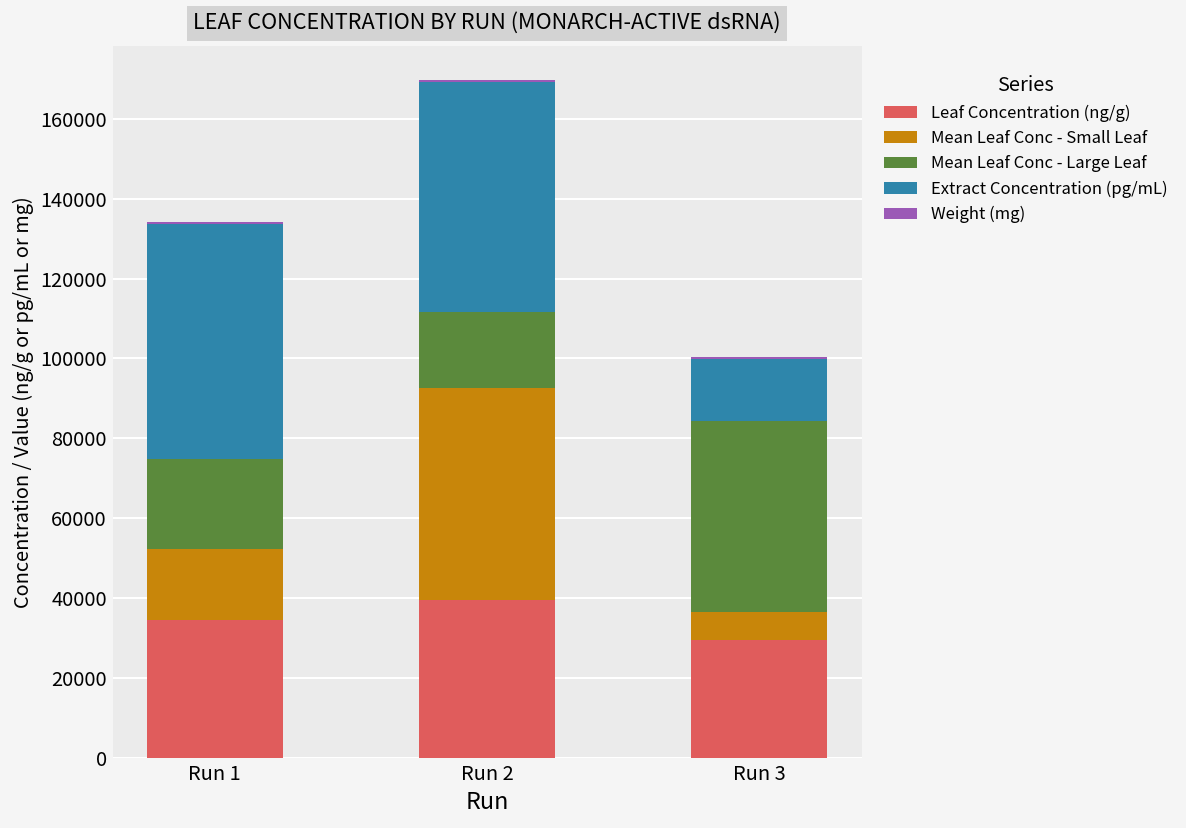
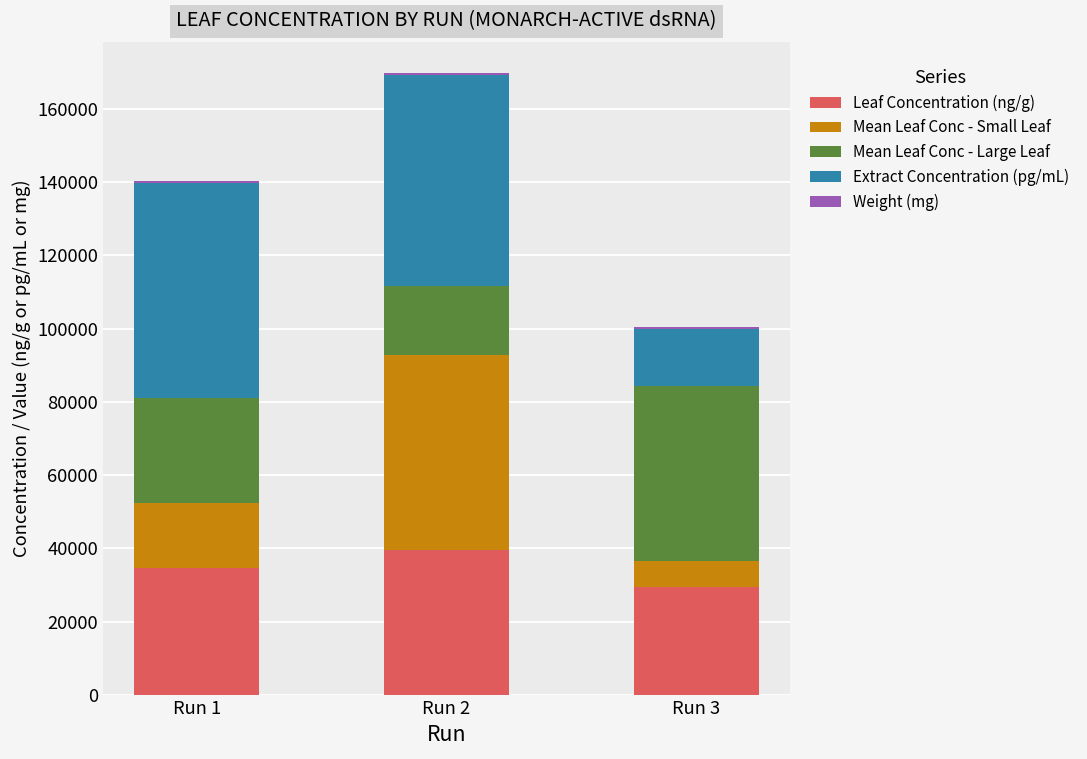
  {
    "Leaf Concentration (ng/g)": {
      "Run 1": 34000,
      "Run 2": 40000,
      "Run 3": 29000
    },
    "Mean Leaf Conc - Small Leaf": {
      "Run 1": 18000,
      "Run 2": 53000,
      "Run 3": 7000
    },
    "Mean Leaf Conc - Large Leaf": {
-     "Run 1": 23000,
+     "Run 1": 29000,
      "Run 2": 19000,
      "Run 3": 48000
    },
    "Extract Concentration (pg/mL)": {
      "Run 1": 59000,
      "Run 2": 58000,
      "Run 3": 16000
    }
  }
